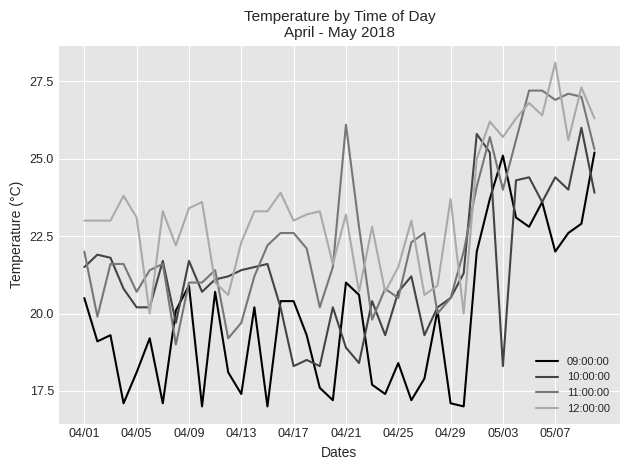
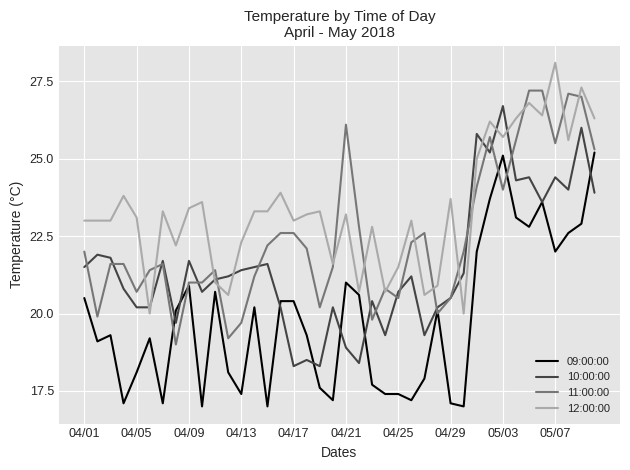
  {
    "09:00:00": {
      "04/01": 20.5,
      "04/05": 18.1,
      "04/09": 20.9,
      "04/13": 17.4,
      "04/17": 20.4,
      "04/21": 21.0,
-     "04/25": 18.4,
+     "04/25": 17.4,
      "04/29": 17.1,
      "05/03": 25.1,
      "05/07": 22.0
    },
    "10:00:00": {
      "04/01": 21.5,
      "04/05": 20.2,
      "04/09": 21.7,
      "04/13": 21.4,
      "04/17": 18.3,
      "04/21": 18.9,
      "04/25": 20.7,
-     "05/03": 18.3,
+     "05/03": 26.7,
      "05/07": 24.4
    },
    "11:00:00": {
      "04/01": 22.0,
      "04/05": 20.7,
      "04/09": 21.0,
      "04/13": 19.7,
      "04/17": 22.6,
      "04/21": 26.1,
      "04/25": 20.5,
      "05/03": 24.0,
-     "05/07": 26.9
+     "05/07": 25.5
    },
    "12:00:00": {
      "04/01": 23.0,
      "04/05": 23.1,
      "04/09": 23.4,
      "04/13": 22.3,
      "04/17": 23.0,
      "04/21": 23.2,
      "04/25": 21.5,
      "04/29": 23.7,
      "05/03": 25.7,
      "05/07": 28.1
    }
  }
